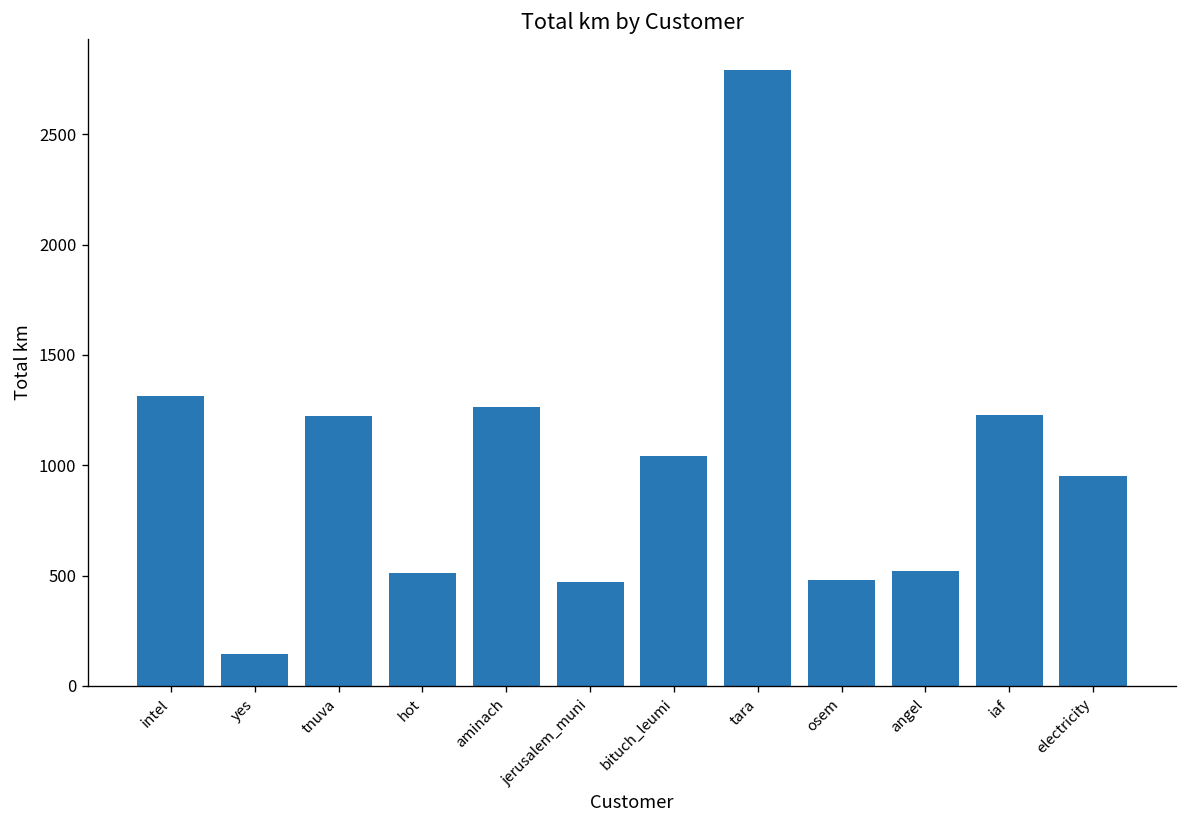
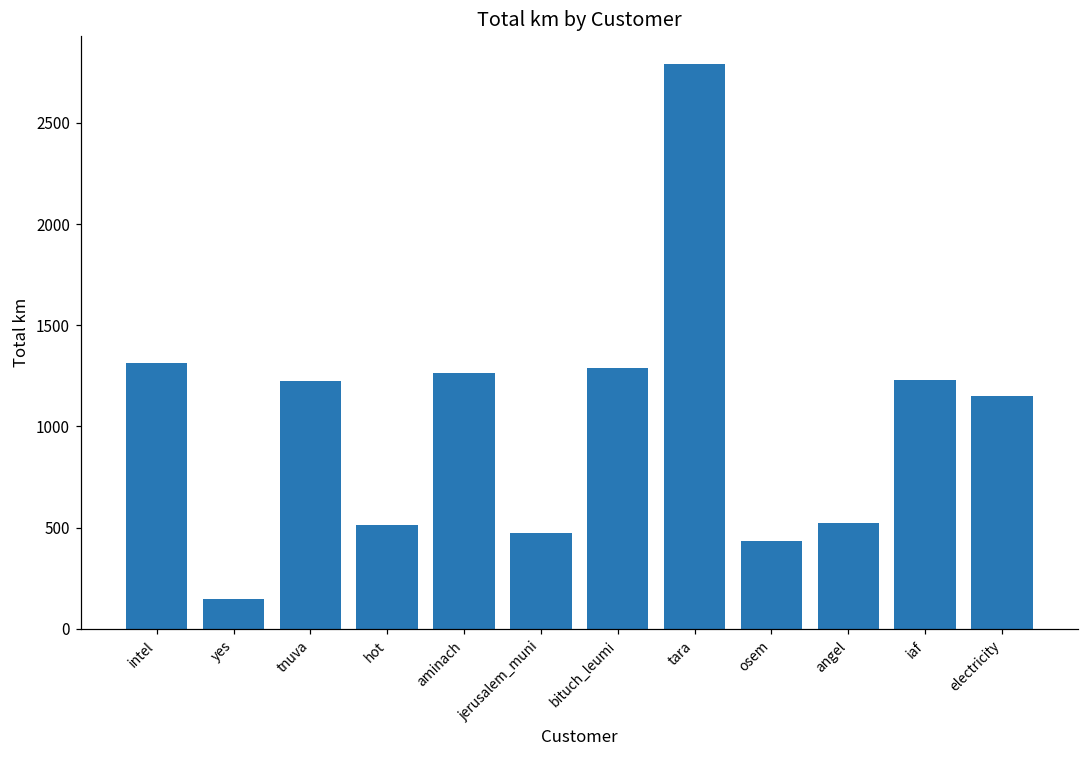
  {
    "intel": 1310,
    "yes": 150,
    "tnuva": 1220,
    "hot": 510,
    "aminach": 1260,
    "jerusalem_muni": 470,
-   "bituch_leumi": 1040,
+   "bituch_leumi": 1290,
    "tara": 2790,
-   "osem": 480,
+   "osem": 430,
    "angel": 520,
    "iaf": 1230,
-   "electricity": 950
+   "electricity": 1150
  }
